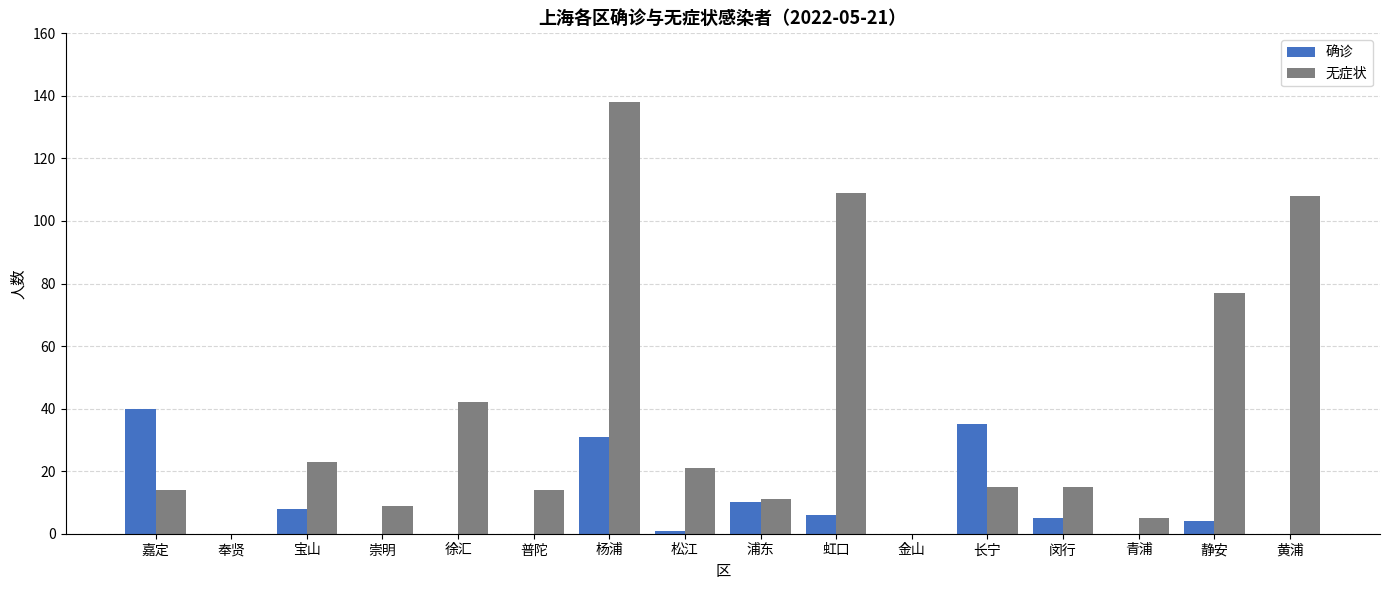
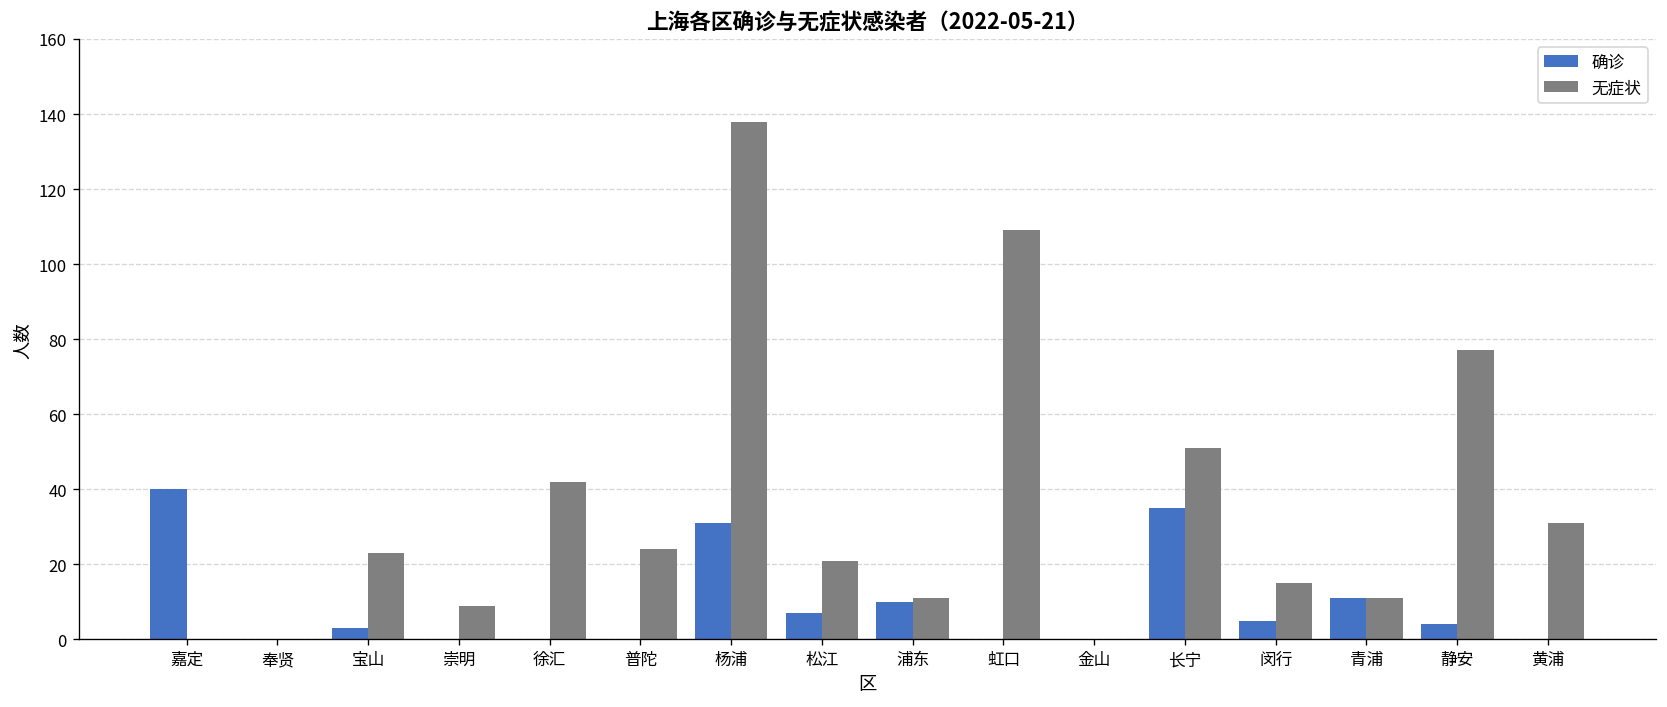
  {
    "确诊": {
      "嘉定": 40,
      "奉贤": 0,
-     "宝山": 8,
+     "宝山": 3,
      "崇明": 0,
      "徐汇": 0,
      "普陀": 0,
      "杨浦": 31,
-     "松江": 1,
+     "松江": 7,
      "浦东": 10,
-     "虹口": 6,
+     "虹口": 0,
      "金山": 0,
      "长宁": 35,
      "闵行": 5,
-     "青浦": 0,
+     "青浦": 11,
      "静安": 4,
      "黄浦": 0
    },
    "无症状": {
-     "嘉定": 14,
+     "嘉定": 0,
      "奉贤": 0,
      "宝山": 23,
      "崇明": 9,
      "徐汇": 42,
-     "普陀": 14,
+     "普陀": 24,
      "杨浦": 138,
      "松江": 21,
      "浦东": 11,
      "虹口": 109,
      "金山": 0,
-     "长宁": 15,
+     "长宁": 51,
      "闵行": 15,
-     "青浦": 5,
+     "青浦": 11,
      "静安": 77,
-     "黄浦": 108
+     "黄浦": 31
    }
  }
